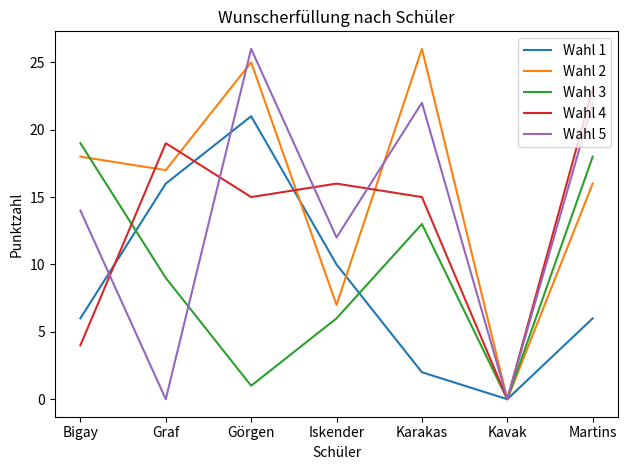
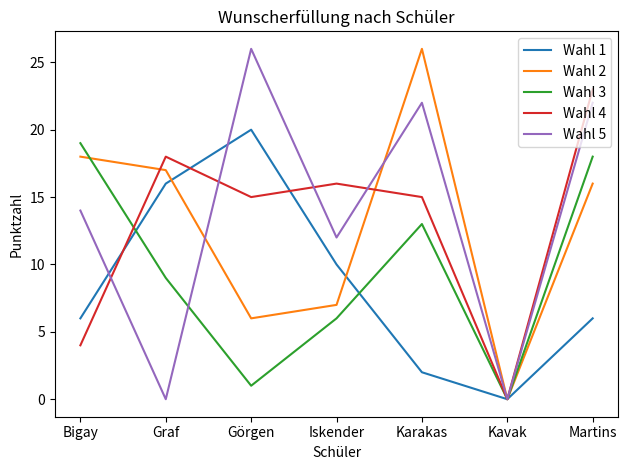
  {
    "Wahl 1": {
      "Bigay": 6,
      "Graf": 16,
-     "Görgen": 21,
+     "Görgen": 20,
      "Iskender": 10,
      "Karakas": 2,
      "Martins": 6
    },
    "Wahl 2": {
      "Bigay": 18,
      "Graf": 17,
-     "Görgen": 25,
+     "Görgen": 6,
      "Iskender": 7,
      "Karakas": 26,
      "Martins": 16
    },
    "Wahl 3": {
      "Bigay": 19,
      "Graf": 9,
      "Görgen": 1,
      "Iskender": 6,
      "Karakas": 13,
      "Martins": 18
    },
    "Wahl 4": {
      "Bigay": 4,
-     "Graf": 19,
+     "Graf": 18,
      "Görgen": 15,
      "Iskender": 16,
      "Karakas": 15
    },
    "Wahl 5": {
      "Bigay": 14,
      "Graf": 0,
      "Görgen": 26,
      "Iskender": 12,
      "Karakas": 22
    }
  }
